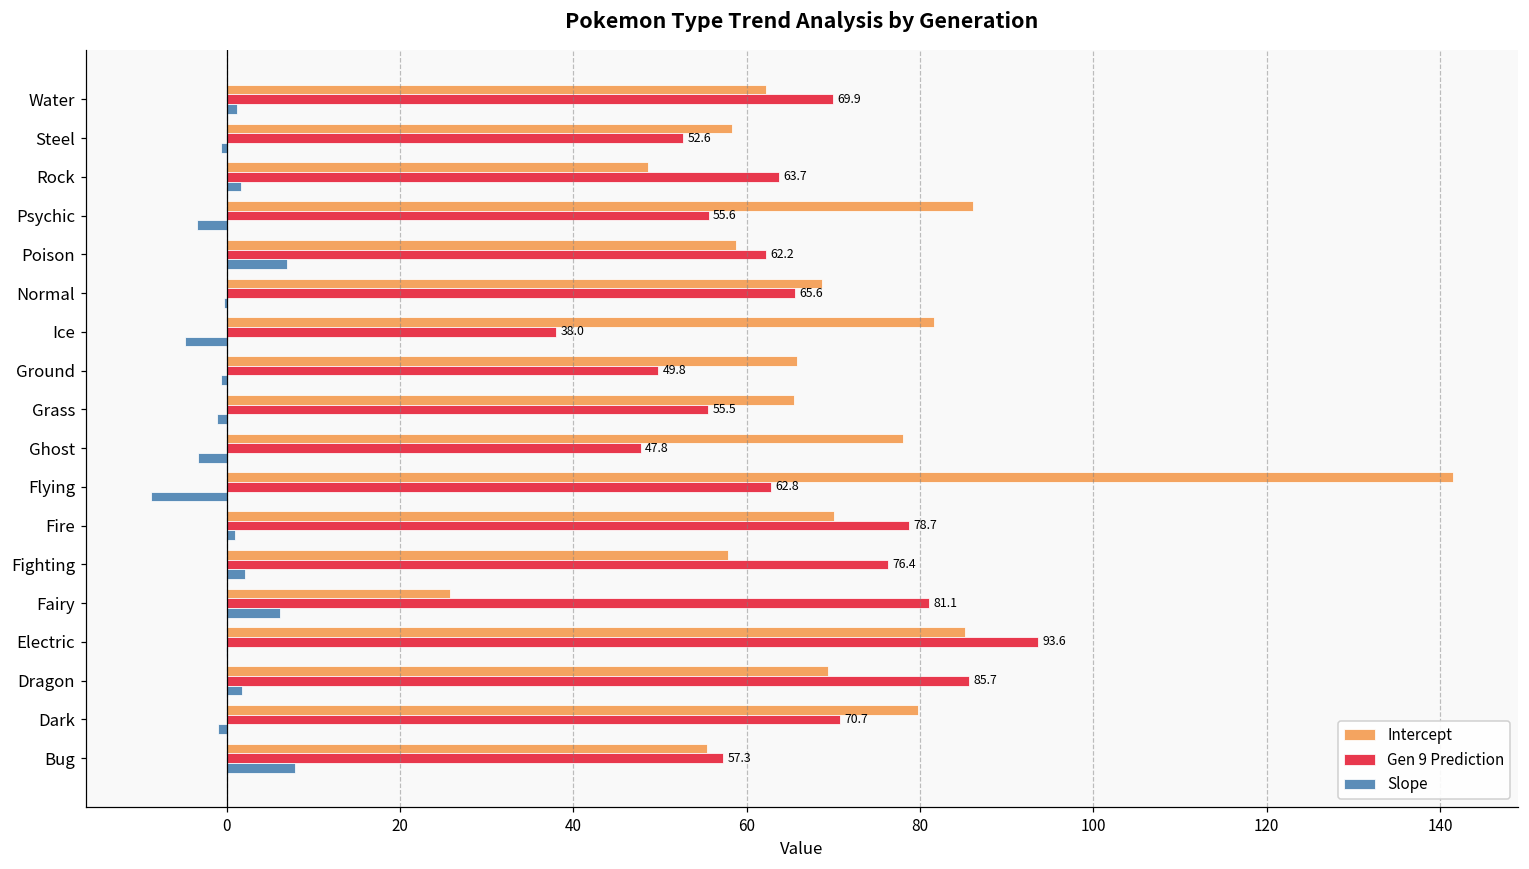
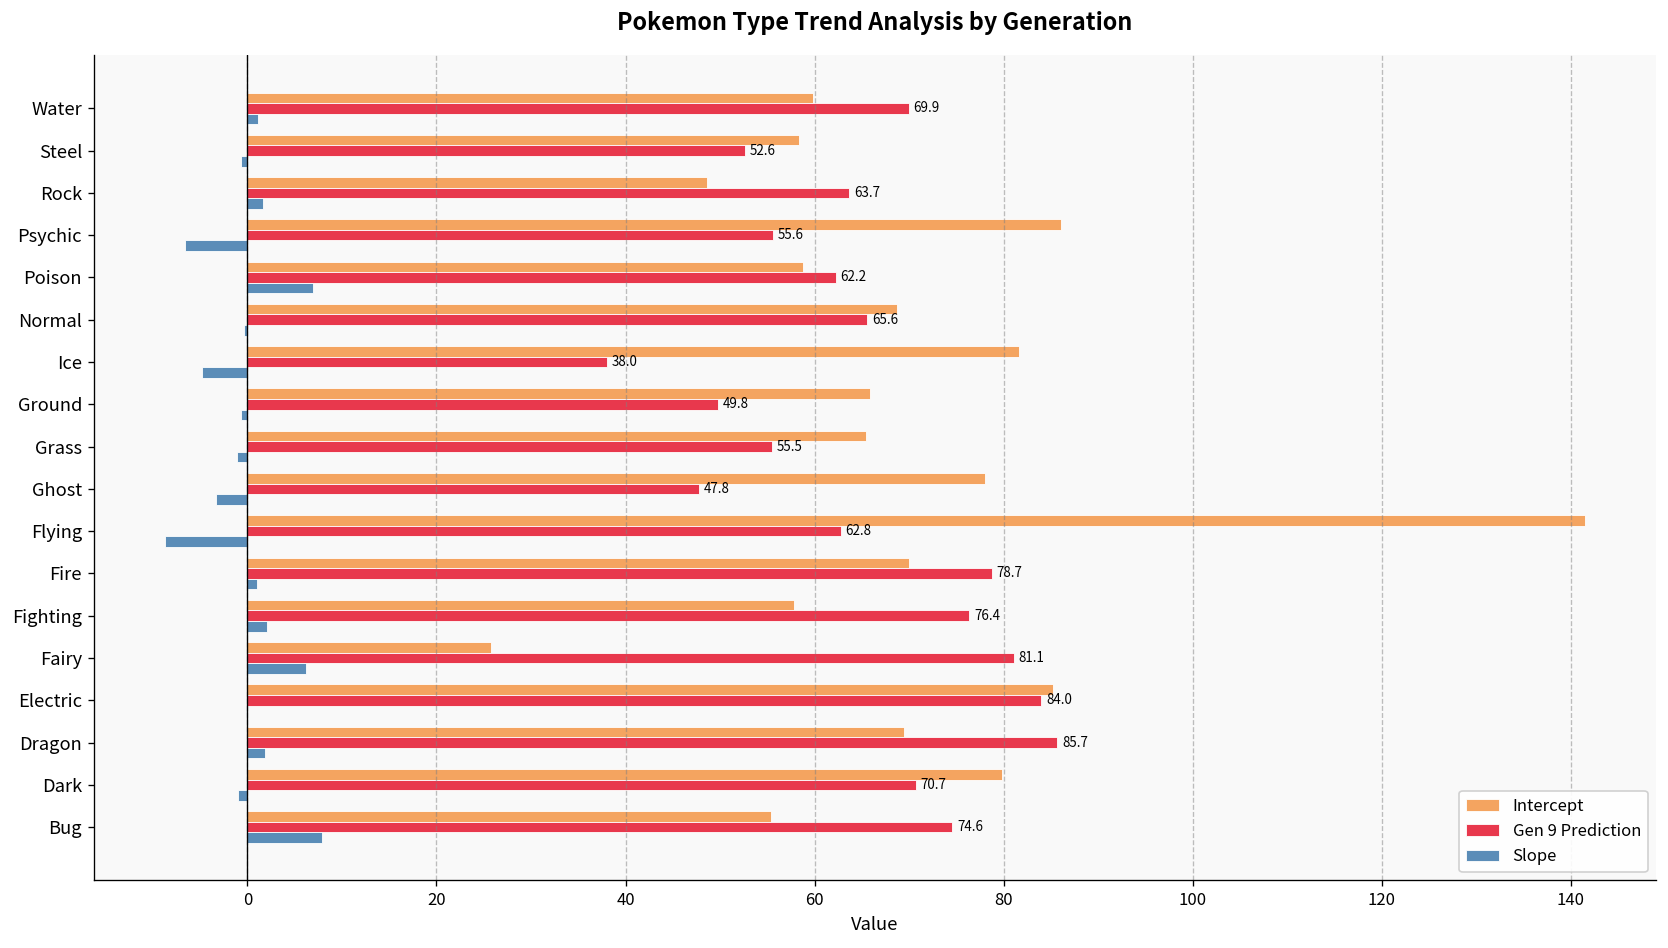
  {
    "Intercept": {
-     "Water": 62,
+     "Water": 60,
      "Steel": 58,
      "Rock": 49,
      "Psychic": 86,
      "Poison": 59,
      "Ice": 82,
      "Ground": 66,
      "Grass": 65,
      "Ghost": 78,
      "Flying": 142,
      "Fire": 70,
      "Fighting": 58,
      "Fairy": 26,
      "Electric": 85,
      "Dragon": 69,
      "Dark": 80,
      "Bug": 55
    },
    "Gen 9 Prediction": {
      "Water": 69.9,
      "Steel": 52.6,
      "Rock": 63.7,
      "Psychic": 55.6,
      "Poison": 62.2,
      "Normal": 65.6,
      "Ice": 38.0,
      "Ground": 49.8,
      "Grass": 55.5,
      "Ghost": 47.8,
      "Flying": 62.8,
      "Fire": 78.7,
      "Fighting": 76.4,
      "Fairy": 81.1,
-     "Electric": 93.6,
+     "Electric": 84.0,
      "Dragon": 85.7,
      "Dark": 70.7,
-     "Bug": 57.3
+     "Bug": 74.6
    },
    "Slope": {
      "Water": 1,
      "Steel": -1,
      "Rock": 2,
-     "Psychic": -3,
+     "Psychic": -7,
      "Poison": 7,
      "Normal": 0,
      "Ice": -5,
      "Ground": -1,
      "Grass": -1,
      "Ghost": -3,
      "Flying": -9,
      "Fire": 1,
      "Fighting": 2,
      "Fairy": 6,
      "Dragon": 2,
      "Dark": -1,
      "Bug": 8
    }
  }
